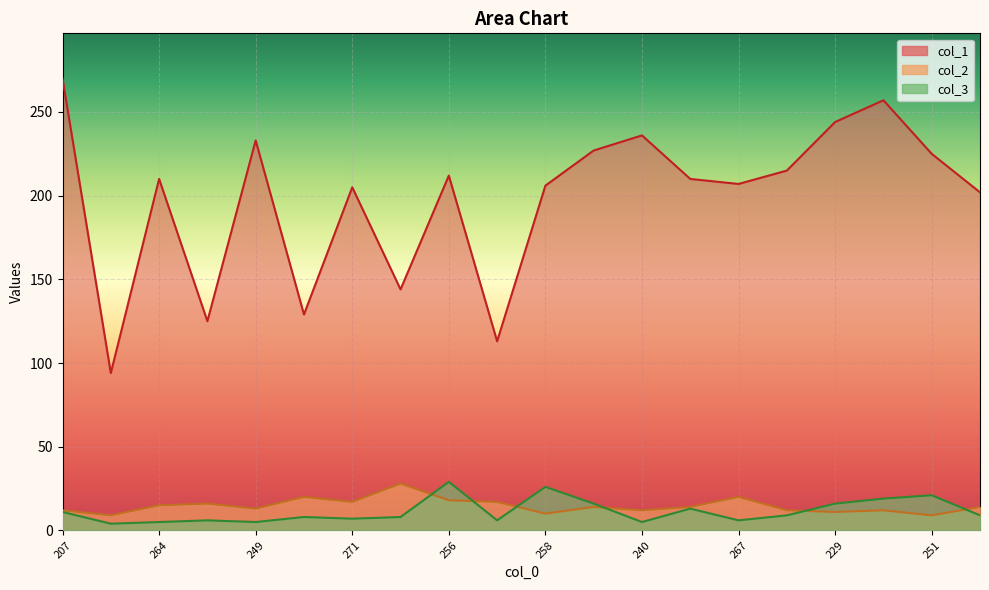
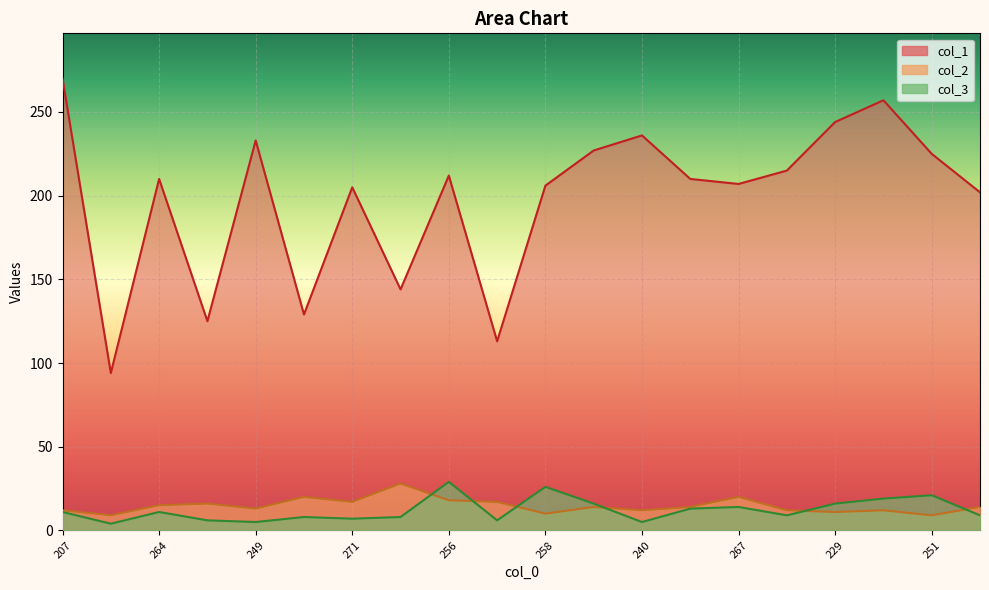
  {
    "col_3": {
-     "264": 5,
+     "264": 11,
      "249": 5,
      "271": 7,
      "256": 29,
      "258": 26,
      "240": 5,
-     "267": 6,
+     "267": 14,
      "229": 16,
      "251": 21
    }
  }
